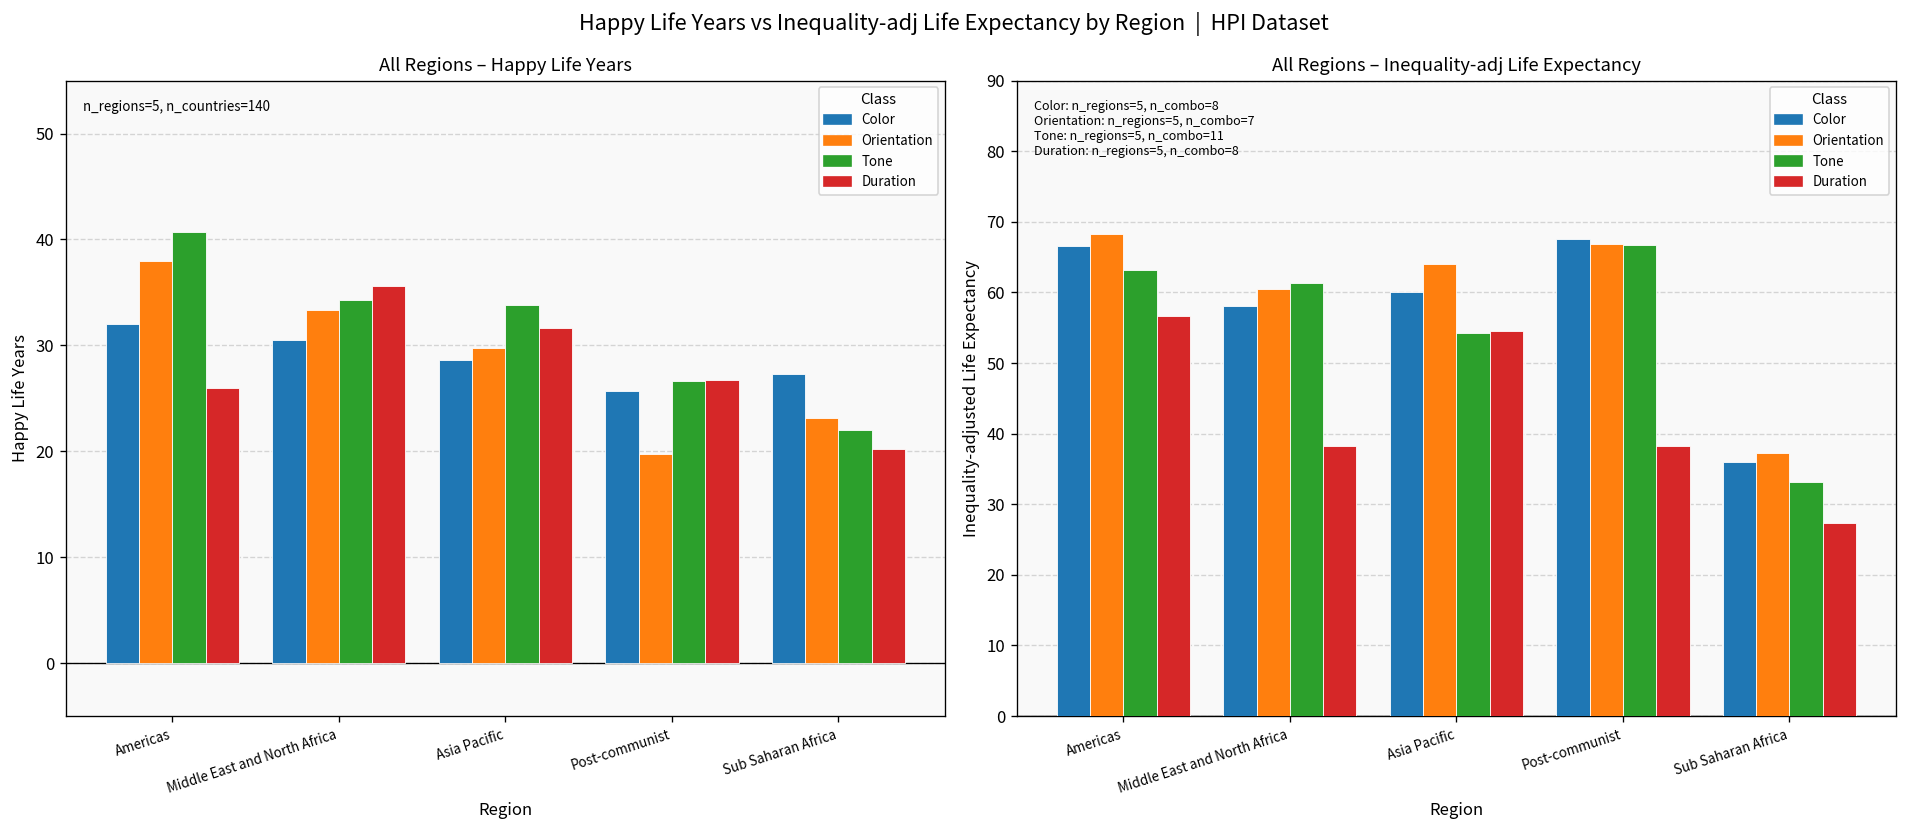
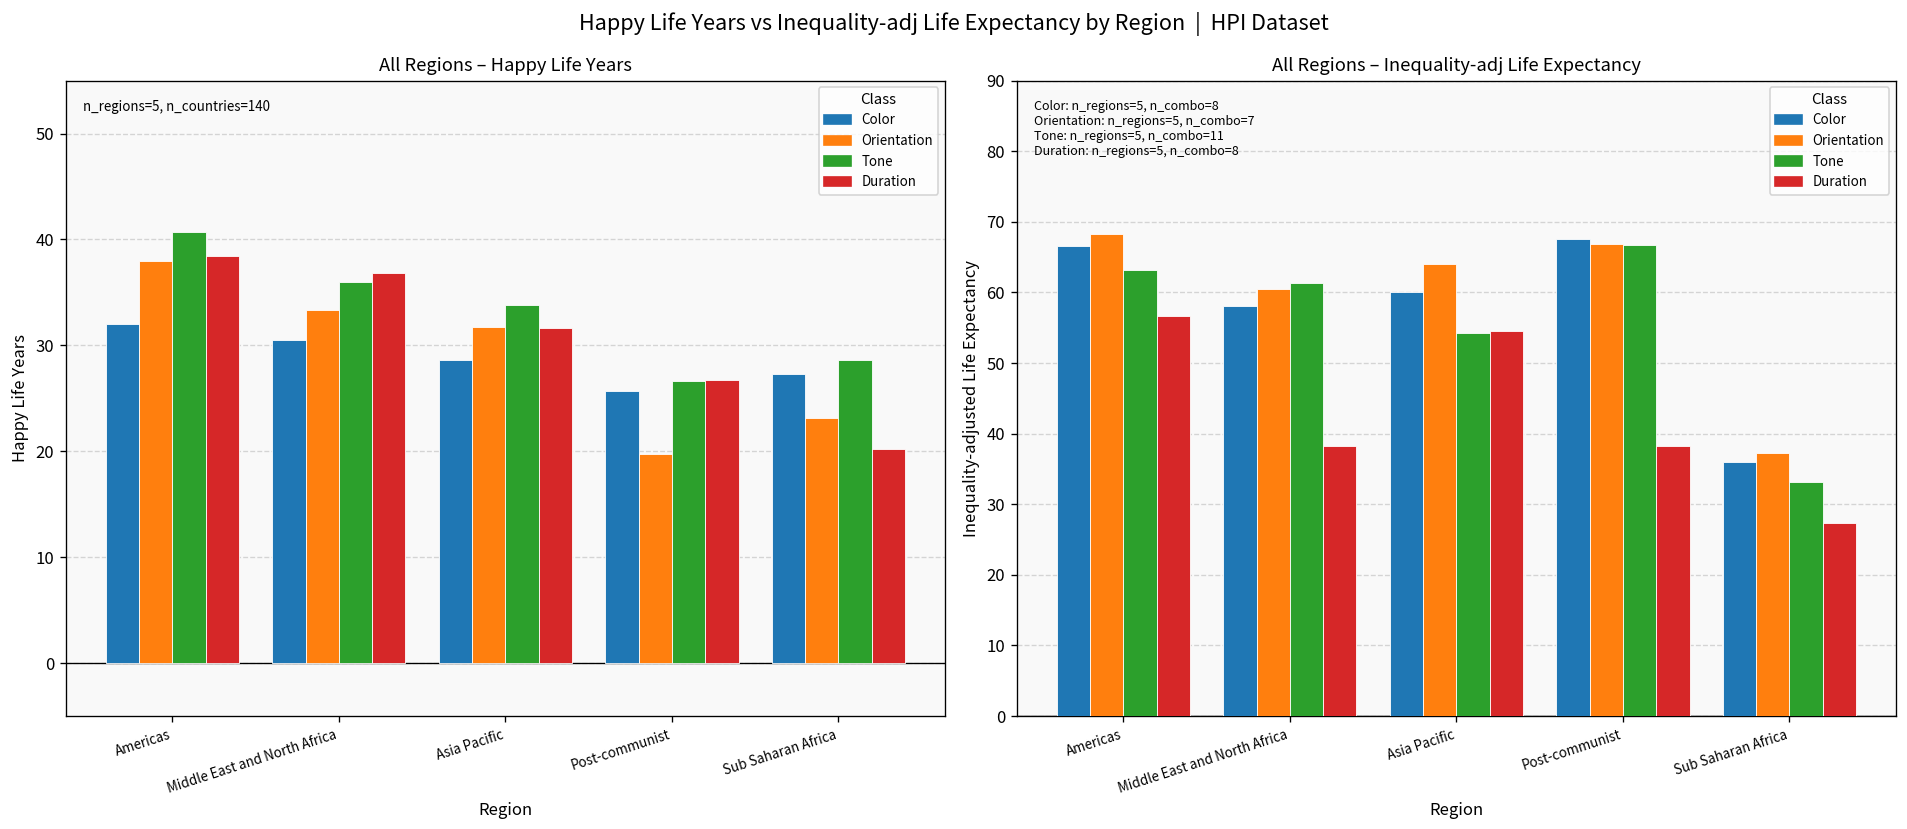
  {
    "All Regions – Happy Life Years": {
      "Color": {
        "Americas": 32,
        "Middle East and North Africa": 31,
        "Asia Pacific": 29,
        "Post-communist": 26,
        "Sub Saharan Africa": 27
      },
      "Orientation": {
        "Americas": 38,
        "Middle East and North Africa": 33,
-       "Asia Pacific": 30,
+       "Asia Pacific": 32,
        "Post-communist": 20,
        "Sub Saharan Africa": 23
      },
      "Tone": {
        "Americas": 41,
-       "Middle East and North Africa": 34,
+       "Middle East and North Africa": 36,
        "Asia Pacific": 34,
        "Post-communist": 27,
-       "Sub Saharan Africa": 22
+       "Sub Saharan Africa": 29
      },
      "Duration": {
-       "Americas": 26,
-       "Middle East and North Africa": 36,
+       "Americas": 38,
+       "Middle East and North Africa": 37,
        "Asia Pacific": 32,
        "Post-communist": 27,
        "Sub Saharan Africa": 20
      }
    },
    "All Regions – Inequality-adj Life Expectancy": {
      "Color": {
        "Americas": 67,
        "Middle East and North Africa": 58,
        "Asia Pacific": 60,
        "Post-communist": 68,
        "Sub Saharan Africa": 36
      },
      "Orientation": {
        "Americas": 68,
        "Middle East and North Africa": 61,
        "Asia Pacific": 64,
        "Post-communist": 67,
        "Sub Saharan Africa": 37
      },
      "Tone": {
        "Americas": 63,
        "Middle East and North Africa": 61,
        "Asia Pacific": 54,
        "Post-communist": 67,
        "Sub Saharan Africa": 33
      },
      "Duration": {
        "Americas": 57,
        "Middle East and North Africa": 38,
        "Asia Pacific": 55,
        "Post-communist": 38,
        "Sub Saharan Africa": 27
      }
    }
  }
